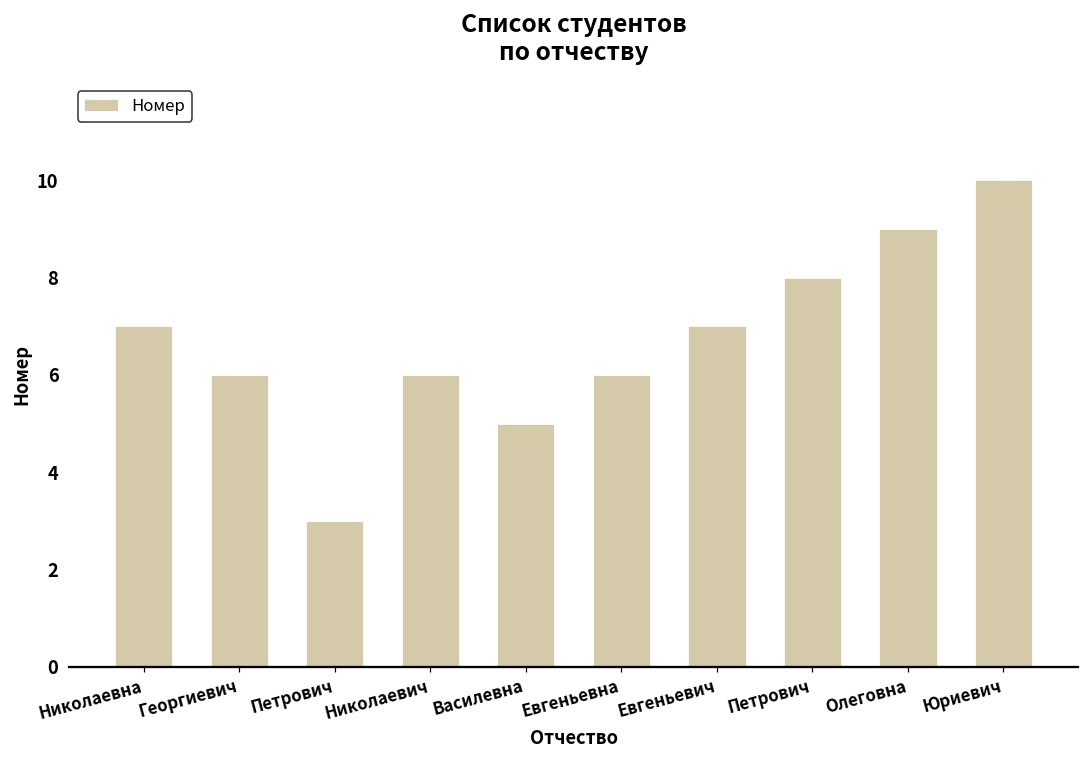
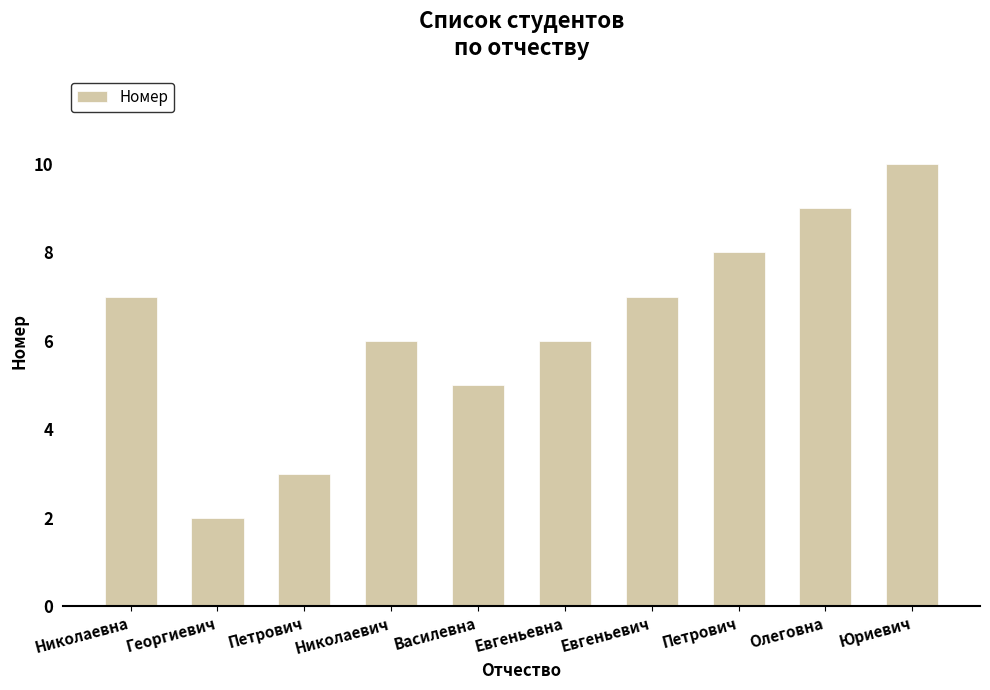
  {
    "Николаевна": 7,
-   "Георгиевич": 6,
+   "Георгиевич": 2,
    "Николаевич": 6,
    "Василевна": 5,
    "Евгеньевна": 6,
    "Евгеньевич": 7,
    "Олеговна": 9,
    "Юриевич": 10
  }
